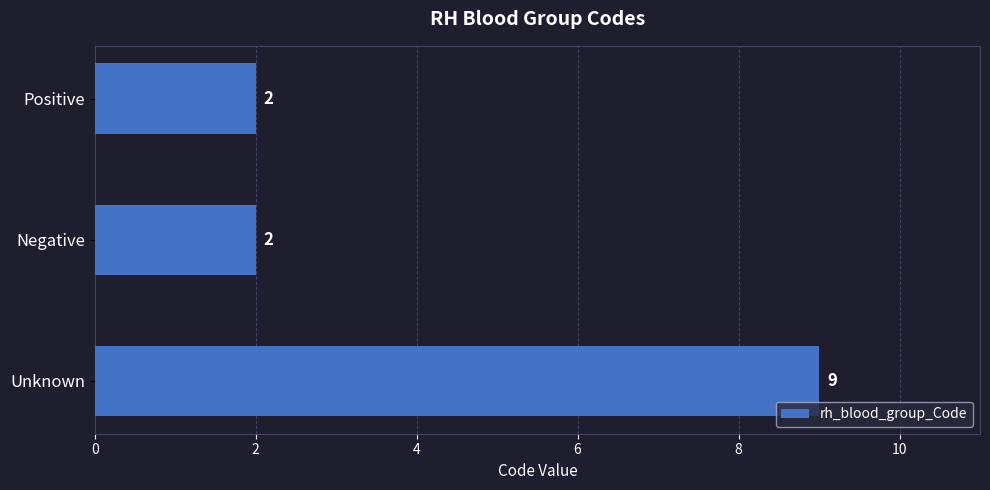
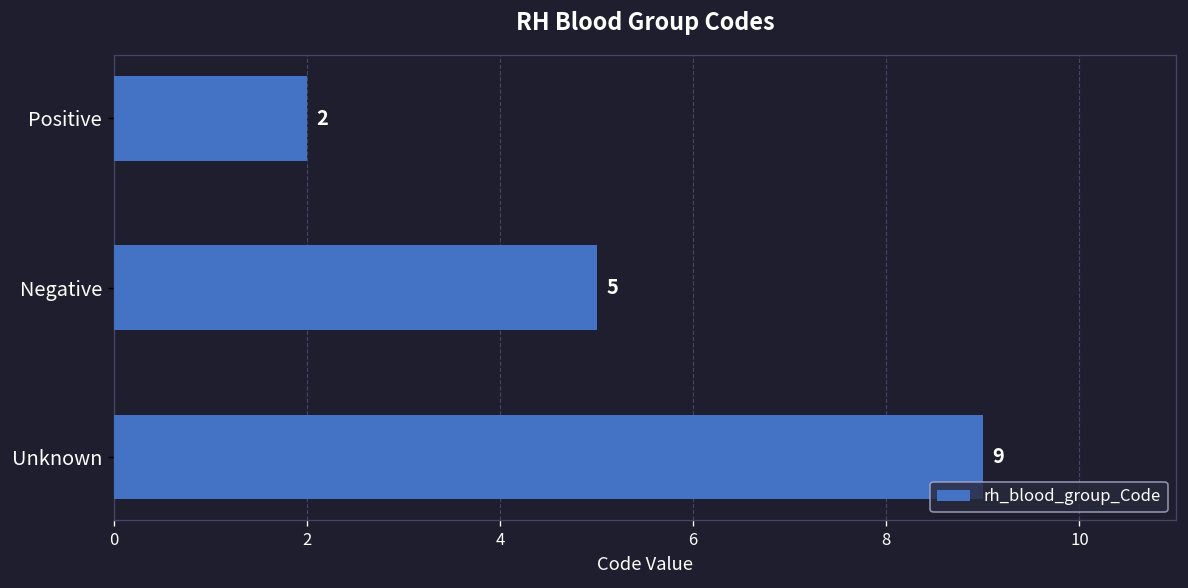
  {
    "Positive": 2,
-   "Negative": 2,
+   "Negative": 5,
    "Unknown": 9
  }
